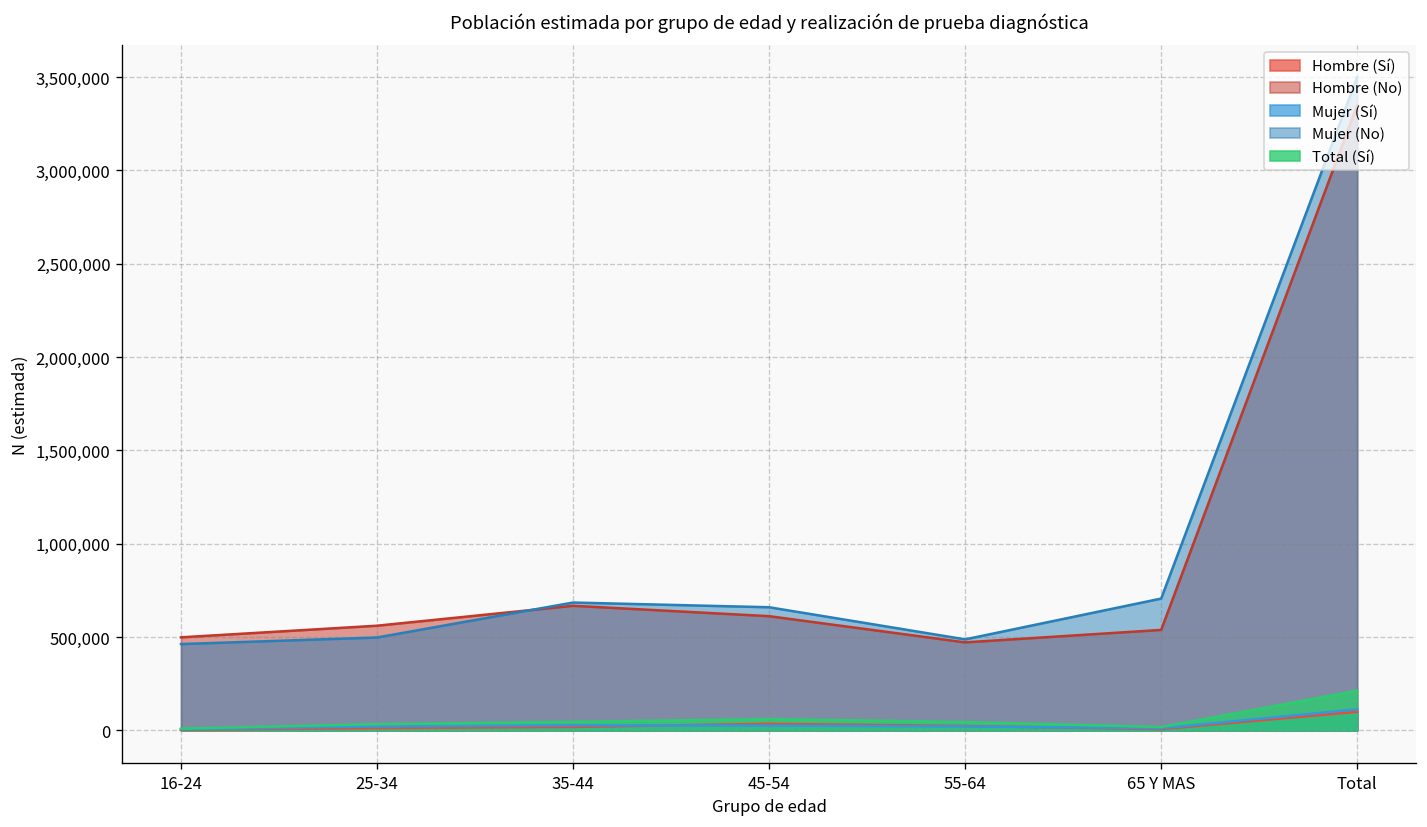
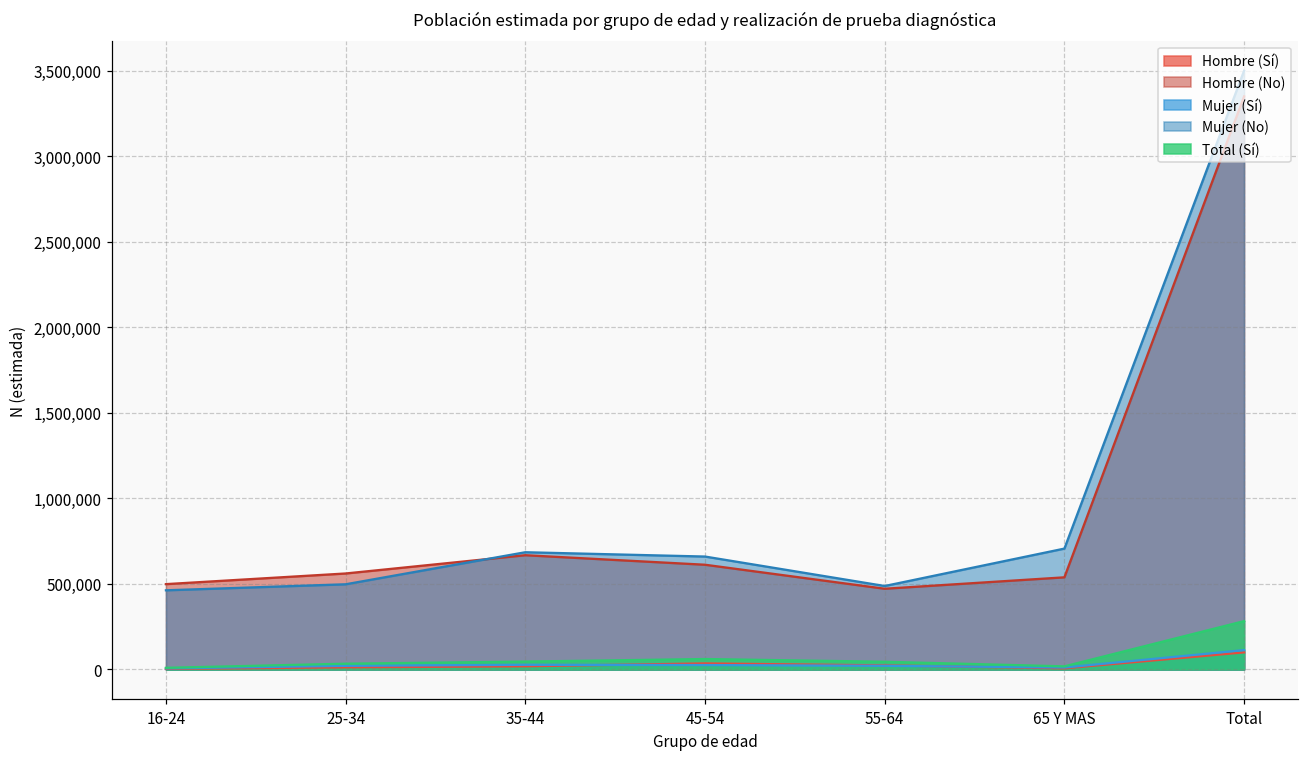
  {
    "Total (Sí)": {
      "35-44": "50,000",
      "45-54": "60,000",
      "55-64": "40,000",
-     "Total": "210,000"
+     "Total": "280,000"
    }
  }
